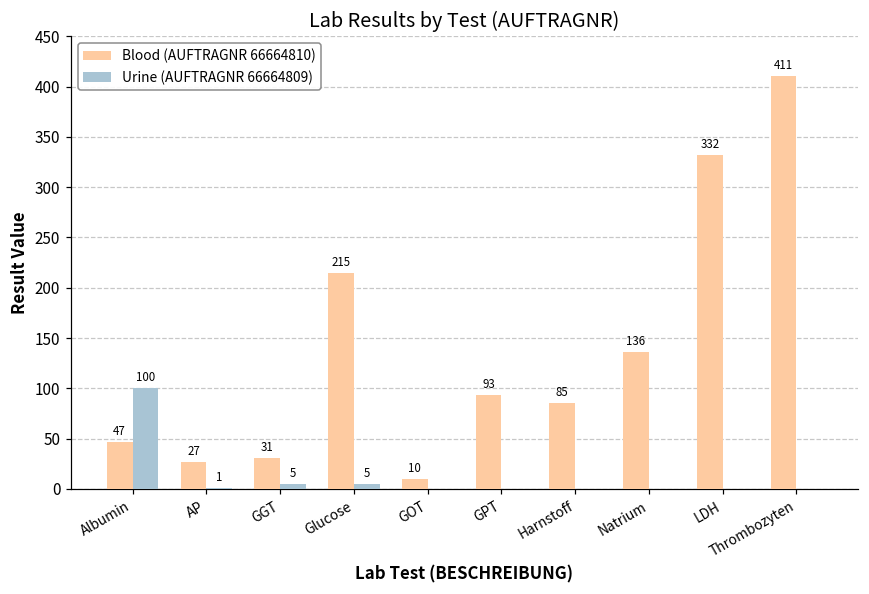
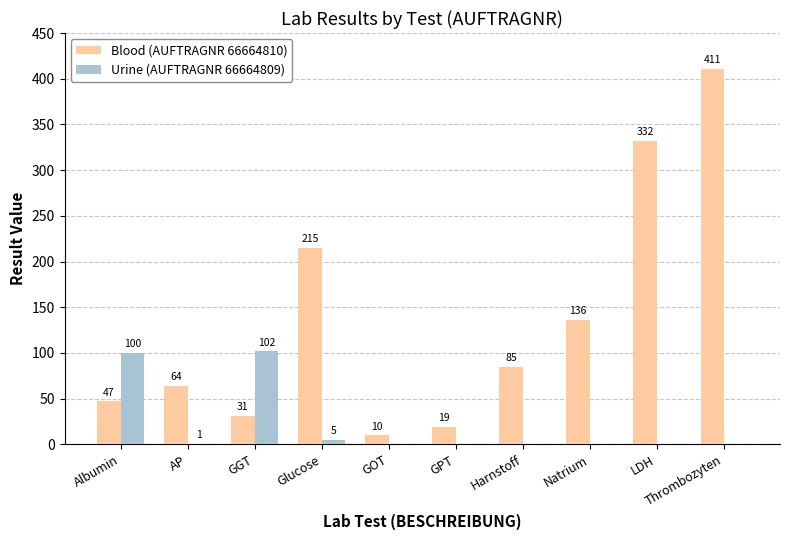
  {
    "Blood (AUFTRAGNR 66664810)": {
      "Albumin": 47,
-     "AP": 27,
+     "AP": 64,
      "GGT": 31,
      "Glucose": 215,
      "GOT": 10,
-     "GPT": 93,
+     "GPT": 19,
      "Harnstoff": 85,
      "Natrium": 136,
      "LDH": 332,
      "Thrombozyten": 411
    },
    "Urine (AUFTRAGNR 66664809)": {
      "Albumin": 100,
      "AP": 1,
-     "GGT": 5,
+     "GGT": 102,
      "Glucose": 5
    }
  }
